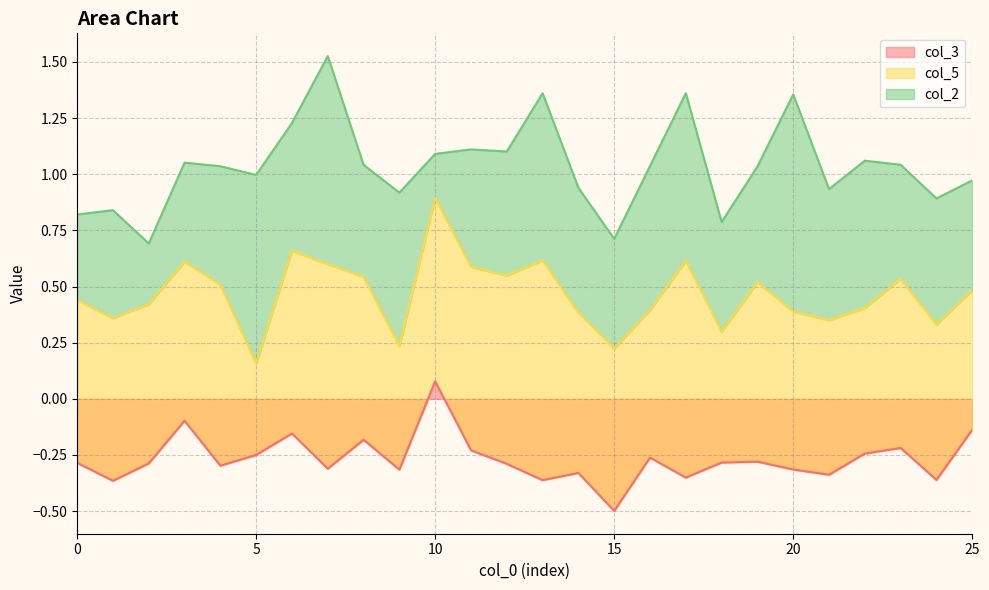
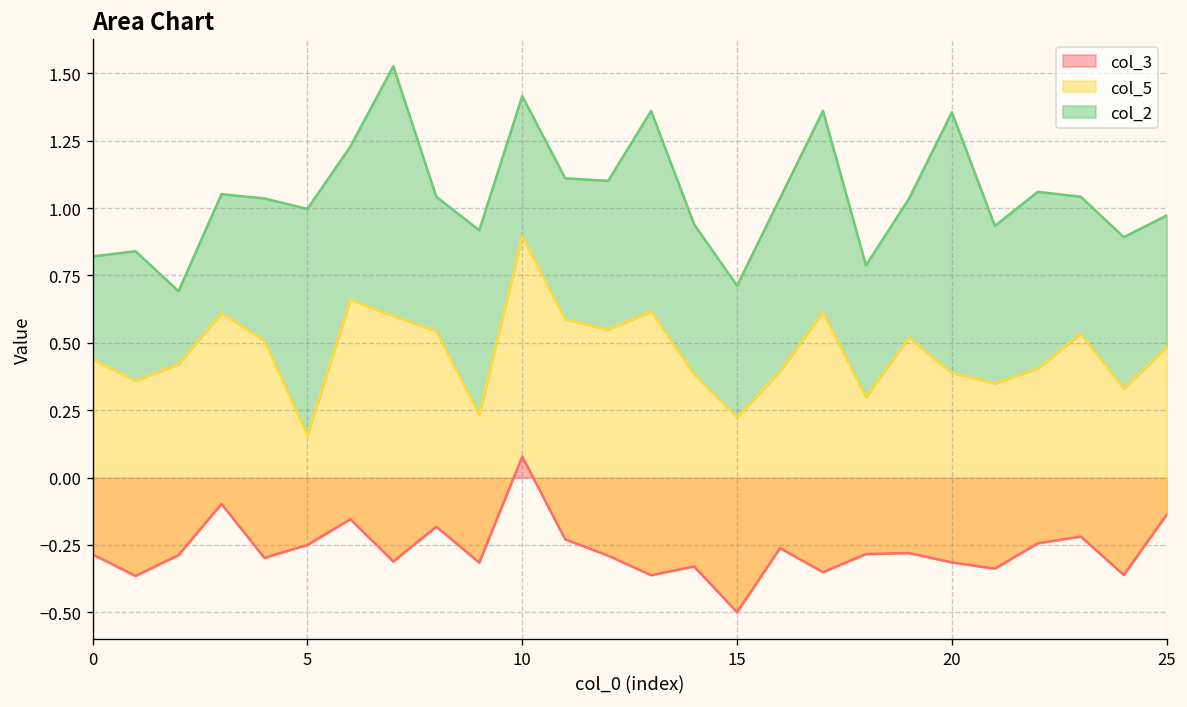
  {
    "col_5": {
      "0": 0.44,
      "5": 0.16,
      "10": 0.82,
      "15": 0.22,
      "20": 0.39,
      "25": 0.48
    },
    "col_2": {
      "0": 0.38,
      "5": 0.84,
-     "10": 0.20,
+     "10": 0.52,
      "15": 0.49,
      "20": 0.97,
      "25": 0.49
    }
  }
